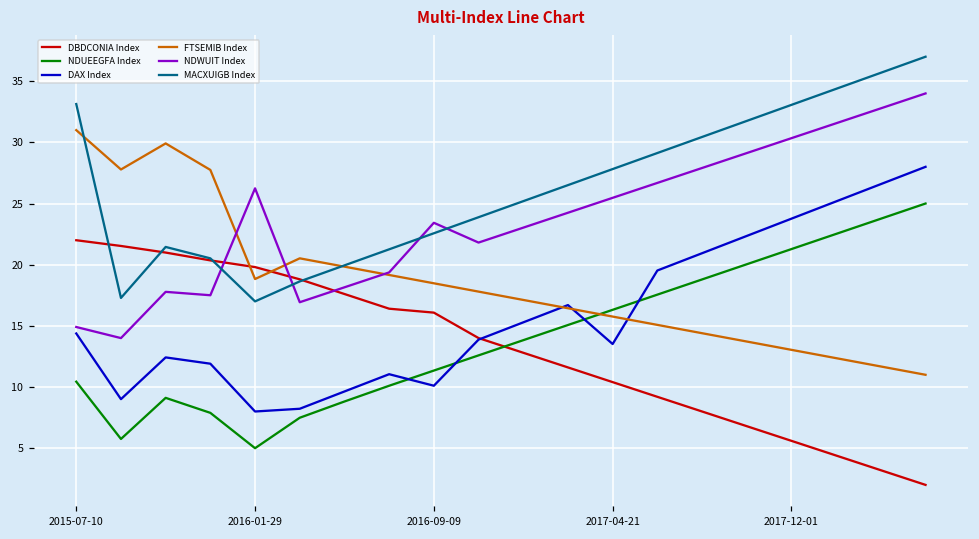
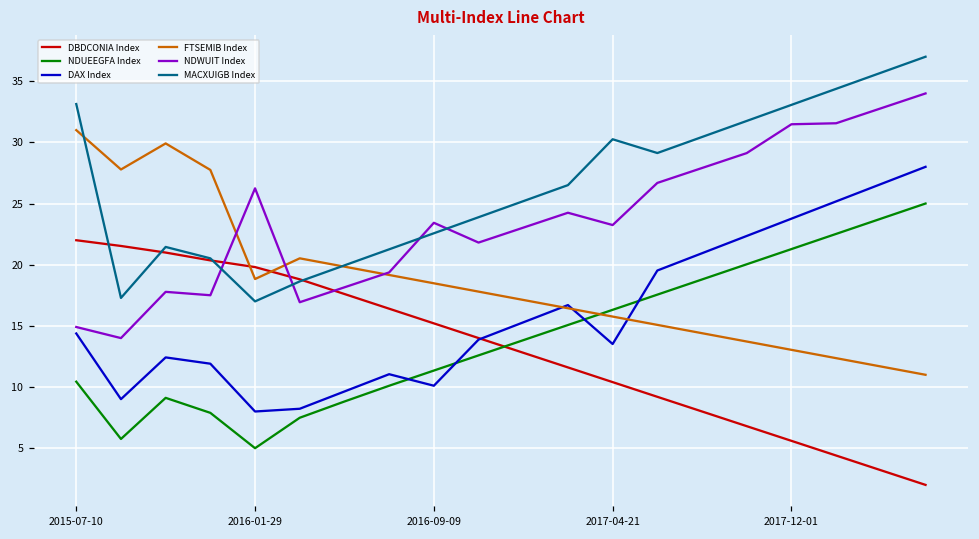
  {
    "DBDCONIA Index": {
      "2015-07-10": 22.0,
      "2016-01-29": 19.8,
-     "2016-09-09": 16.1,
+     "2016-09-09": 15.2,
      "2017-04-21": 10.4,
      "2017-12-01": 5.6
    },
    "NDUEEGFA Index": {
      "2015-07-10": 10.4,
      "2016-01-29": 5.0,
      "2016-09-09": 11.3,
      "2017-04-21": 16.3,
      "2017-12-01": 21.3
    },
    "DAX Index": {
      "2015-07-10": 14.4,
      "2016-01-29": 8.0,
      "2016-09-09": 10.1,
      "2017-04-21": 13.5,
      "2017-12-01": 23.8
    },
    "FTSEMIB Index": {
      "2015-07-10": 31.0,
      "2016-01-29": 18.8,
      "2016-09-09": 18.5,
      "2017-04-21": 15.8,
      "2017-12-01": 13.0
    },
    "NDWUIT Index": {
      "2015-07-10": 14.9,
      "2016-01-29": 26.2,
      "2016-09-09": 23.4,
-     "2017-04-21": 25.5,
-     "2017-12-01": 30.3
+     "2017-04-21": 23.2,
+     "2017-12-01": 31.5
    },
    "MACXUIGB Index": {
      "2015-07-10": 33.1,
      "2016-01-29": 17.0,
      "2016-09-09": 22.6,
-     "2017-04-21": 27.8,
+     "2017-04-21": 30.3,
      "2017-12-01": 33.1
    }
  }
